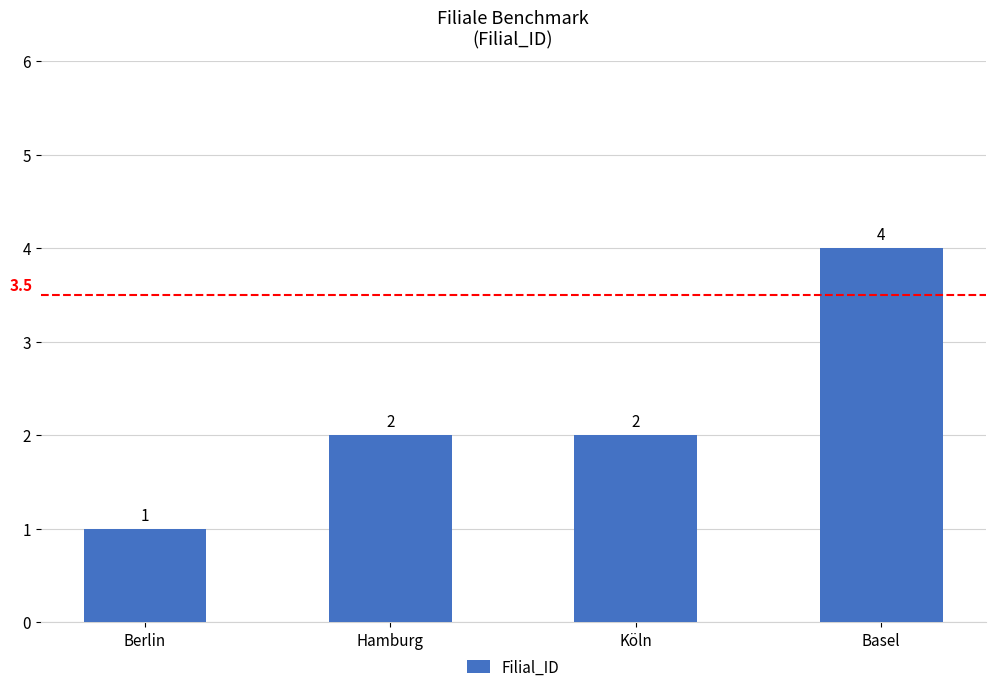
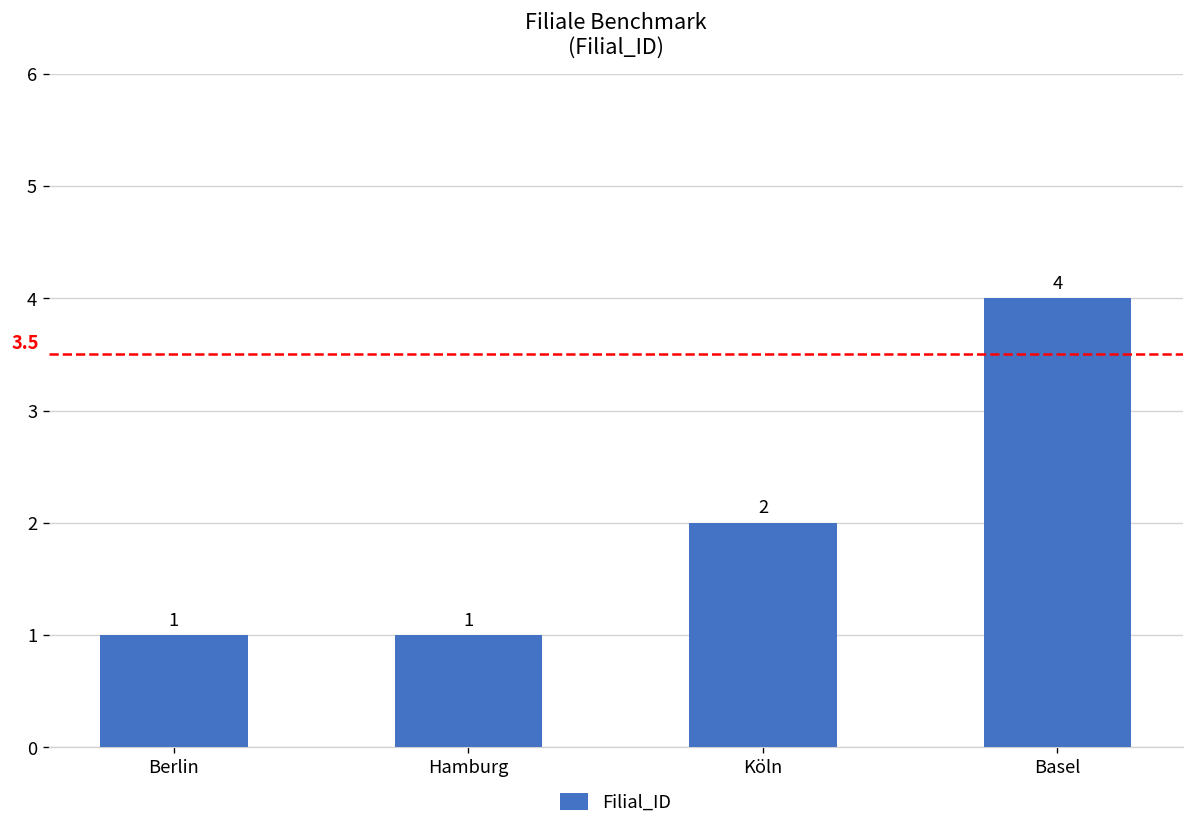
  {
    "Berlin": 1,
-   "Hamburg": 2,
+   "Hamburg": 1,
    "Köln": 2,
    "Basel": 4
  }
